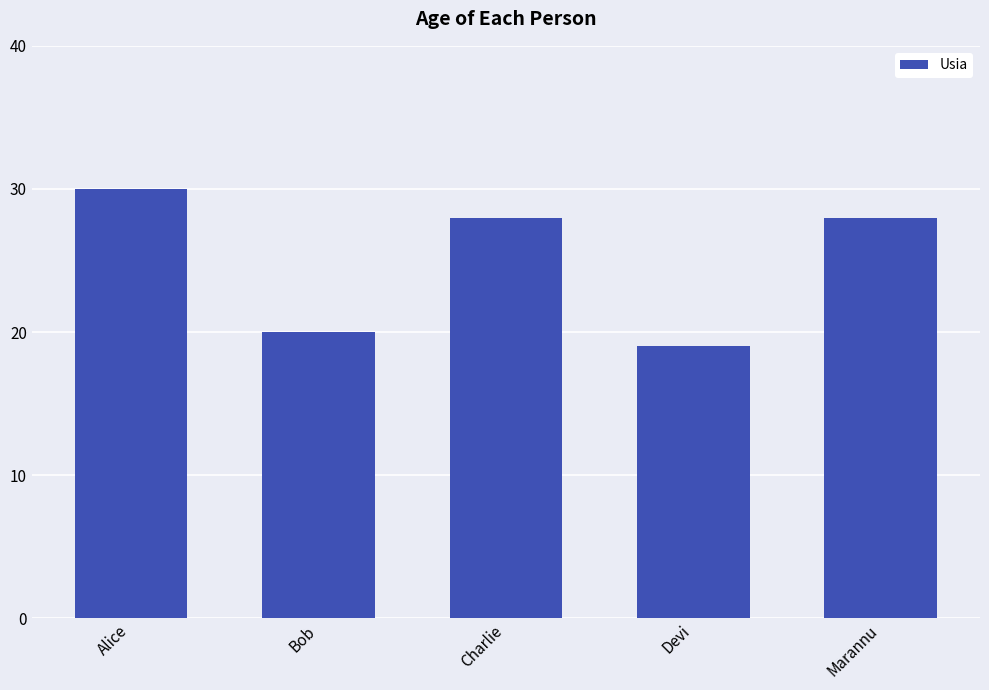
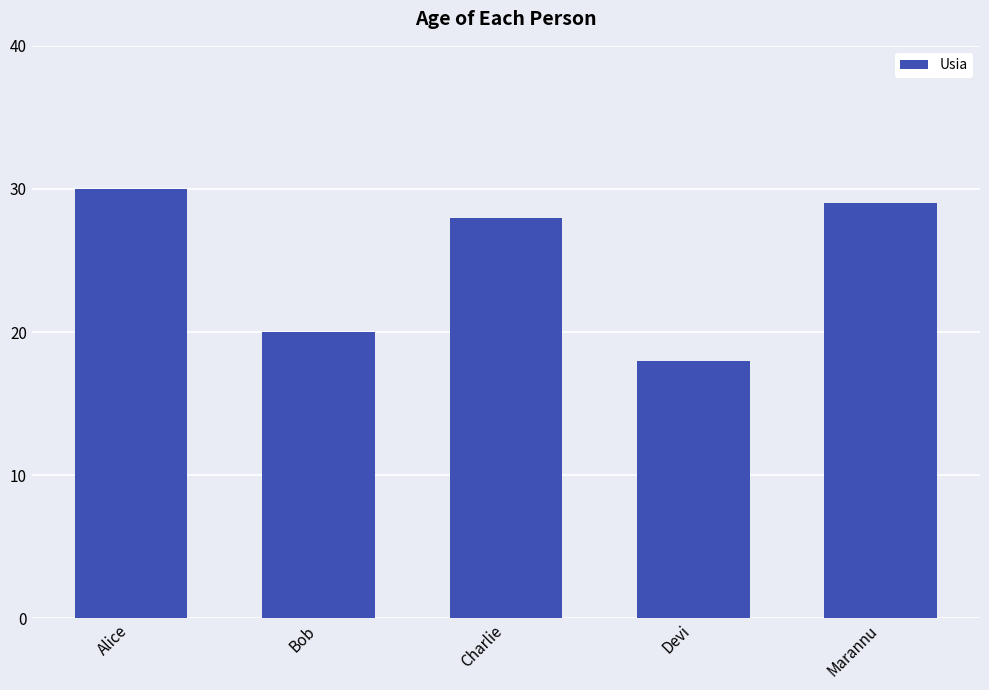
  {
    "Alice": 30,
    "Bob": 20,
    "Charlie": 28,
-   "Devi": 19,
-   "Marannu": 28
+   "Devi": 18,
+   "Marannu": 29
  }
